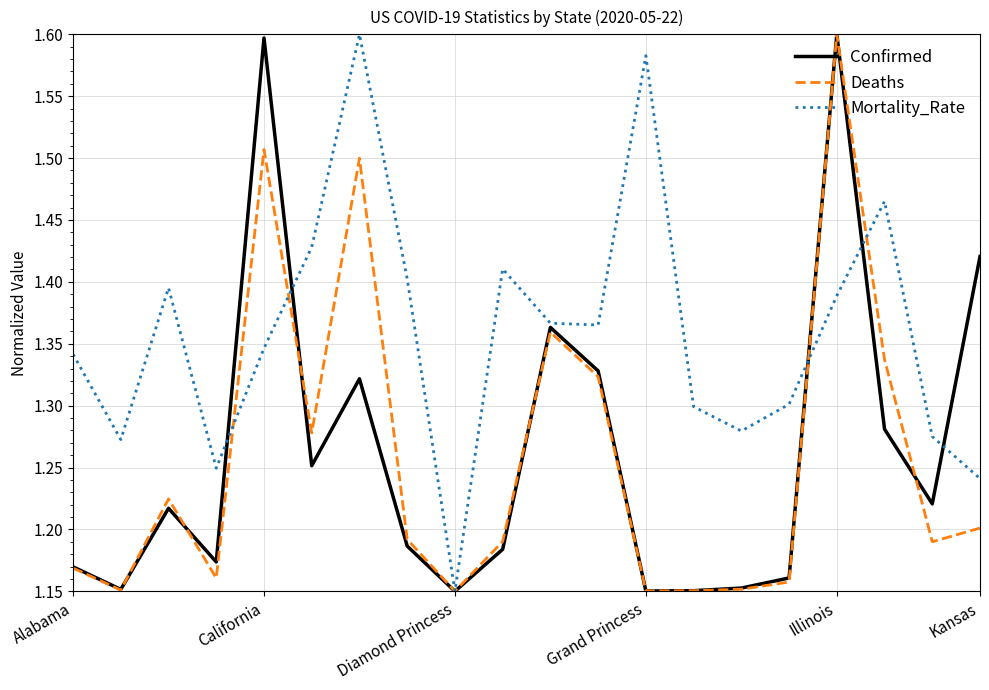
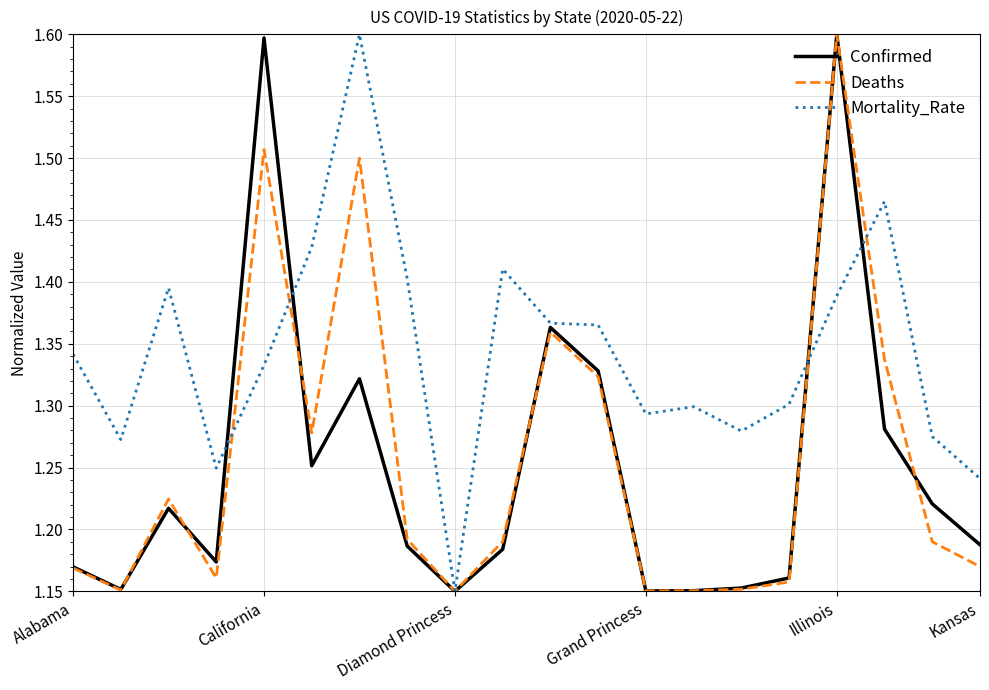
  {
    "Confirmed": {
      "California": 1.597,
-     "Kansas": 1.421
+     "Kansas": 1.188
    },
    "Deaths": {
      "California": 1.507,
-     "Kansas": 1.201
+     "Kansas": 1.170
    },
    "Mortality_Rate": {
      "Alabama": 1.342,
-     "California": 1.346,
-     "Grand Princess": 1.583,
+     "California": 1.333,
+     "Grand Princess": 1.293,
      "Illinois": 1.389,
      "Kansas": 1.241
    }
  }
